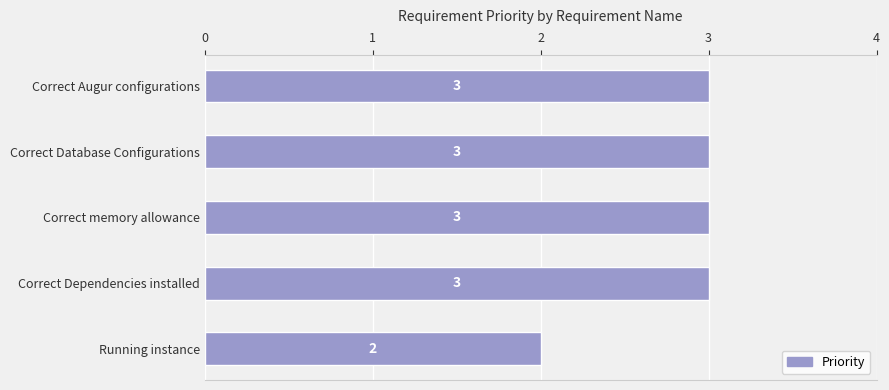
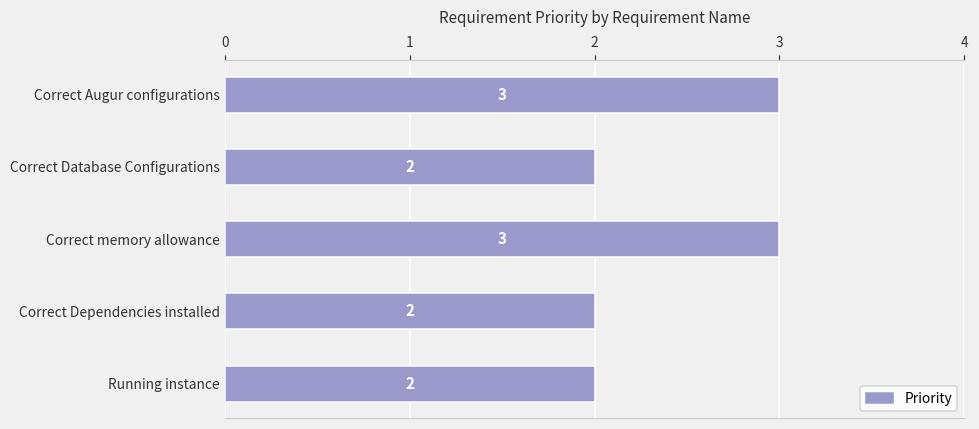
  {
    "Correct Augur configurations": 3,
-   "Correct Database Configurations": 3,
+   "Correct Database Configurations": 2,
    "Correct memory allowance": 3,
-   "Correct Dependencies installed": 3,
+   "Correct Dependencies installed": 2,
    "Running instance": 2
  }
